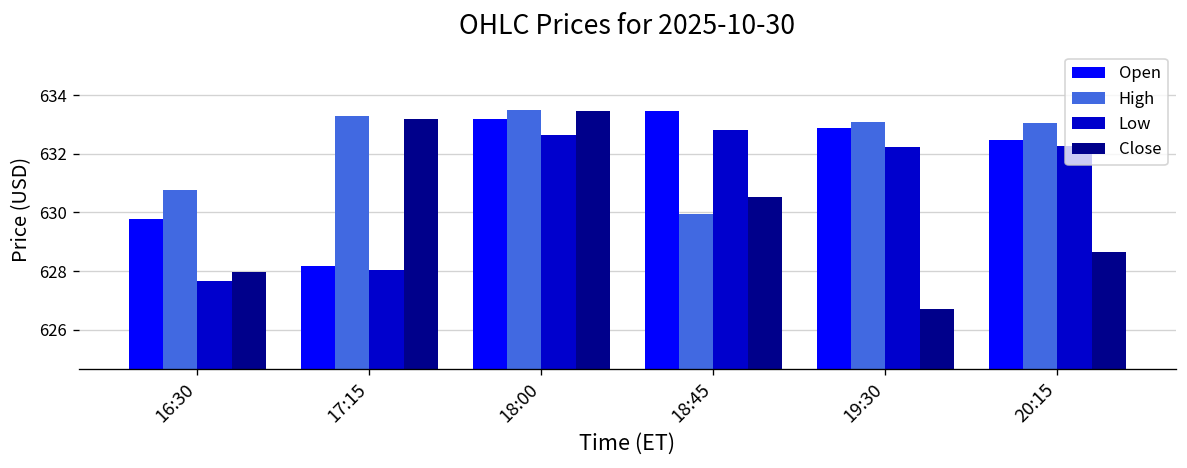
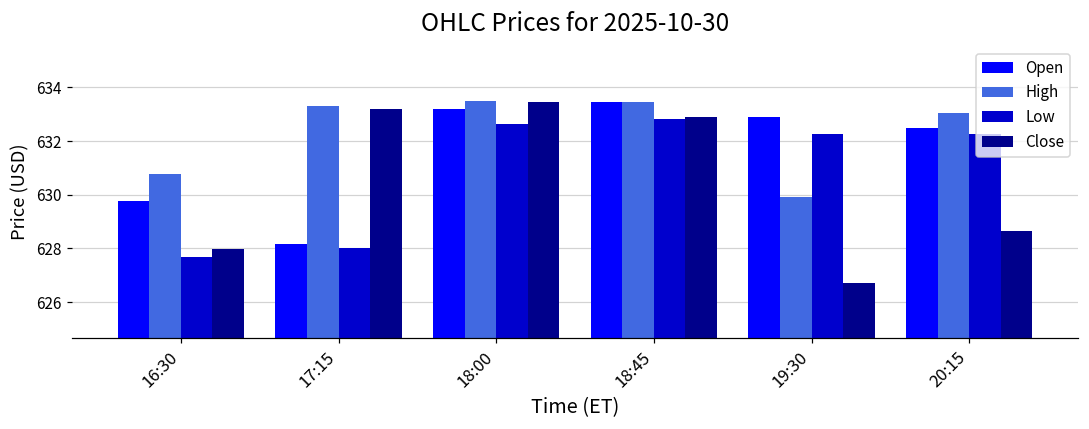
  {
    "High": {
      "16:30": 630.8,
      "17:15": 633.3,
      "18:00": 633.5,
-     "18:45": 630.0,
-     "19:30": 633.1,
+     "18:45": 633.5,
+     "19:30": 629.9,
      "20:15": 633.1
    },
    "Close": {
      "16:30": 628.0,
      "17:15": 633.2,
      "18:00": 633.5,
-     "18:45": 630.5,
+     "18:45": 632.9,
      "19:30": 626.7,
      "20:15": 628.7
    }
  }
